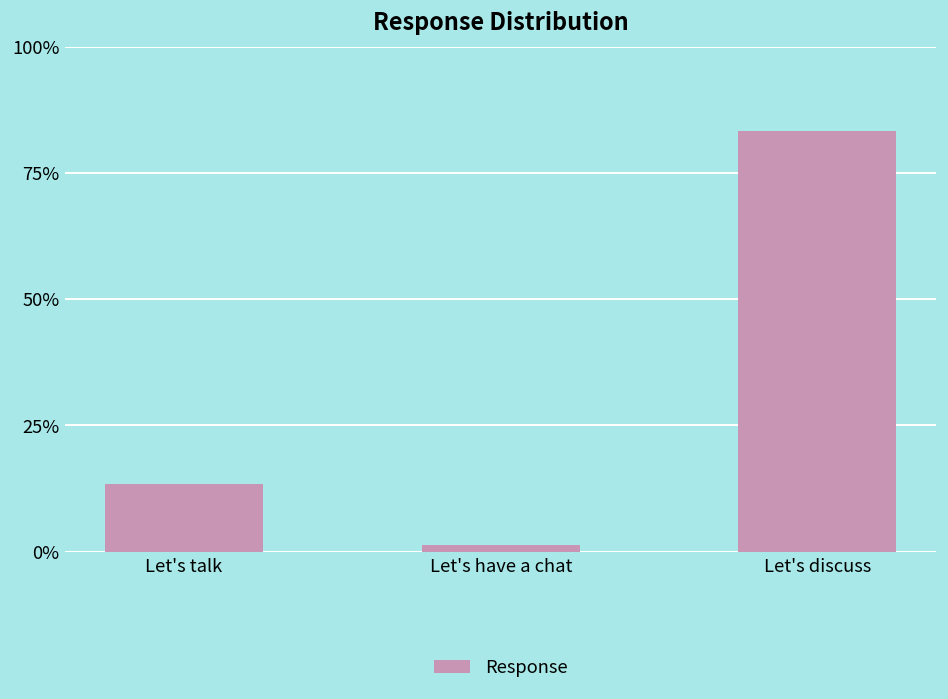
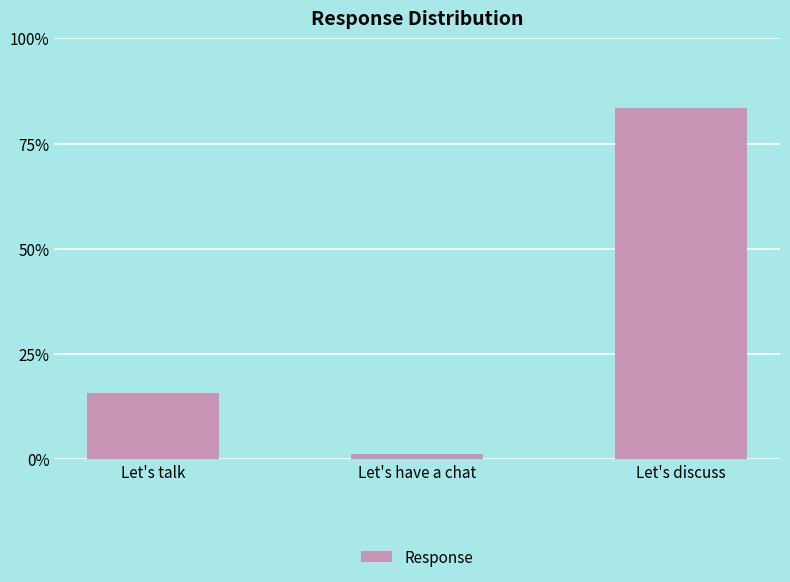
  {
-   "Let's talk": "13%",
+   "Let's talk": "16%",
    "Let's have a chat": "1%",
    "Let's discuss": "83%"
  }
